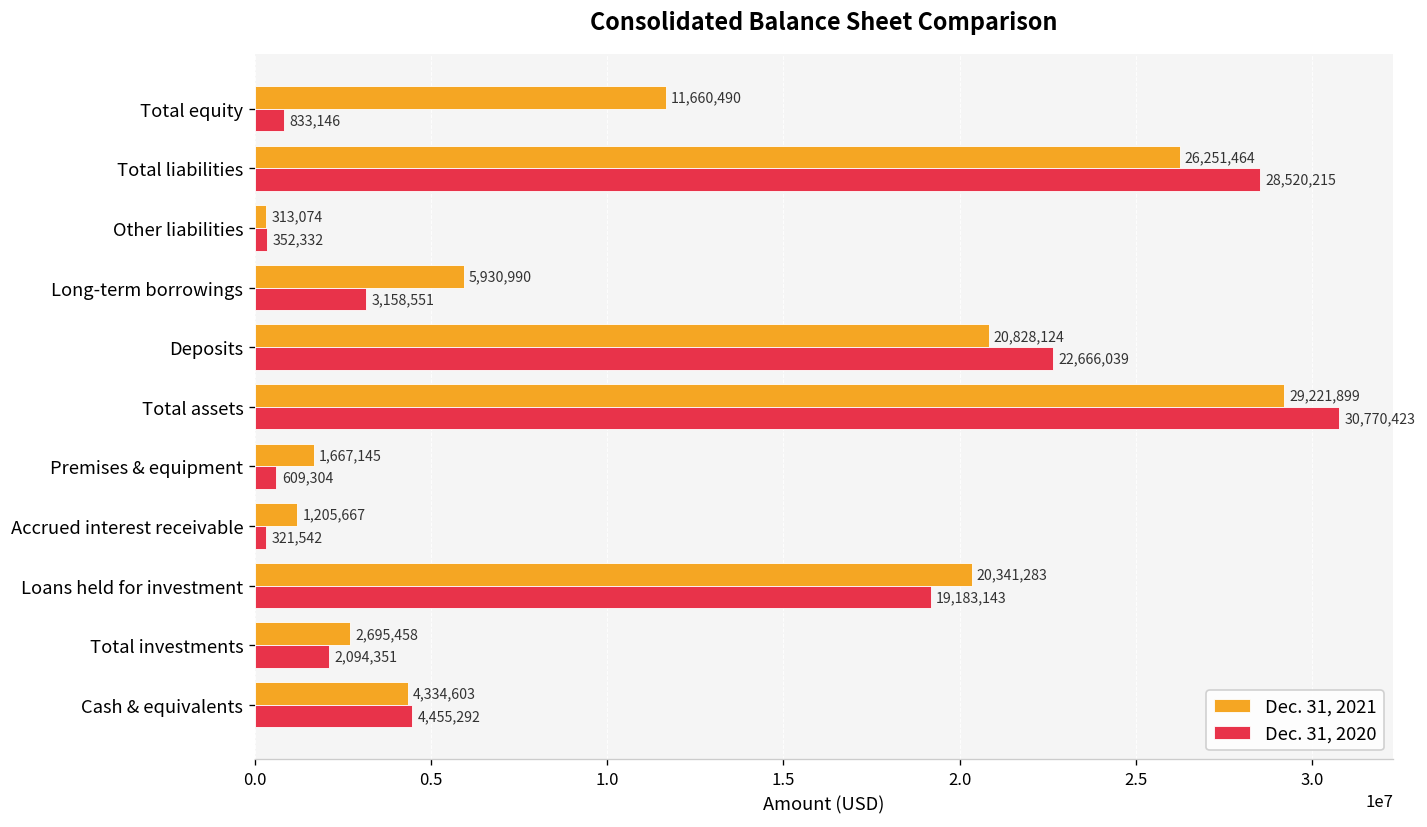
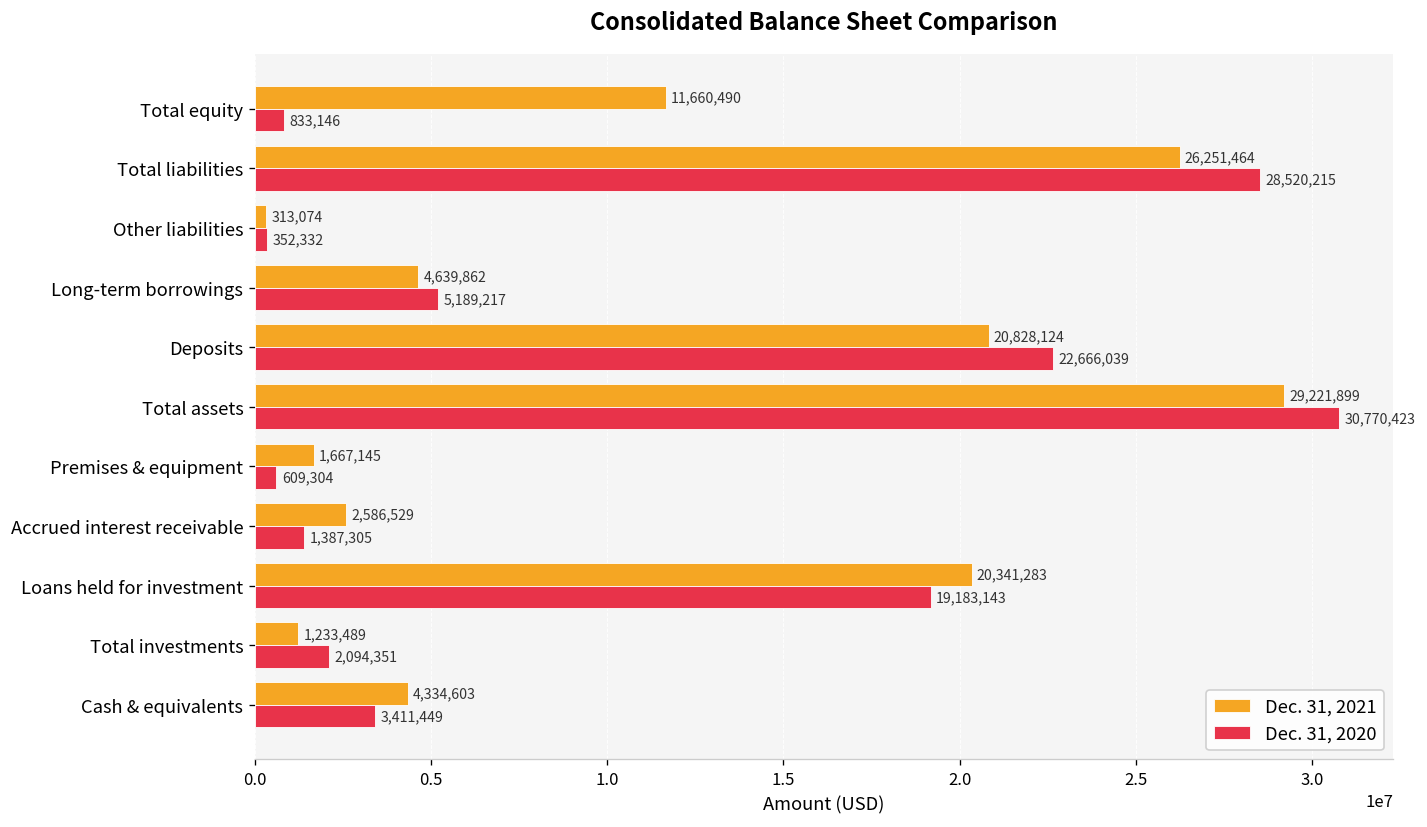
  {
    "Dec. 31, 2021": {
      "Total equity": "11,660,490",
      "Total liabilities": "26,251,464",
      "Other liabilities": "313,074",
-     "Long-term borrowings": "5,930,990",
+     "Long-term borrowings": "4,639,862",
      "Deposits": "20,828,124",
      "Total assets": "29,221,899",
      "Premises & equipment": "1,667,145",
-     "Accrued interest receivable": "1,205,667",
+     "Accrued interest receivable": "2,586,529",
      "Loans held for investment": "20,341,283",
-     "Total investments": "2,695,458",
+     "Total investments": "1,233,489",
      "Cash & equivalents": "4,334,603"
    },
    "Dec. 31, 2020": {
      "Total equity": "833,146",
      "Total liabilities": "28,520,215",
      "Other liabilities": "352,332",
-     "Long-term borrowings": "3,158,551",
+     "Long-term borrowings": "5,189,217",
      "Deposits": "22,666,039",
      "Total assets": "30,770,423",
      "Premises & equipment": "609,304",
-     "Accrued interest receivable": "321,542",
+     "Accrued interest receivable": "1,387,305",
      "Loans held for investment": "19,183,143",
      "Total investments": "2,094,351",
-     "Cash & equivalents": "4,455,292"
+     "Cash & equivalents": "3,411,449"
    }
  }
